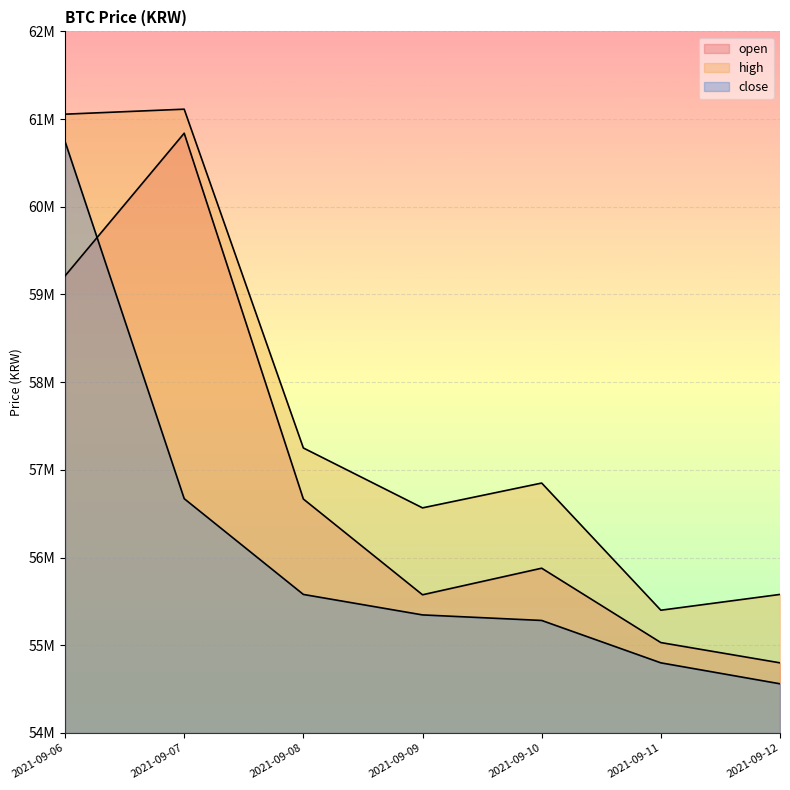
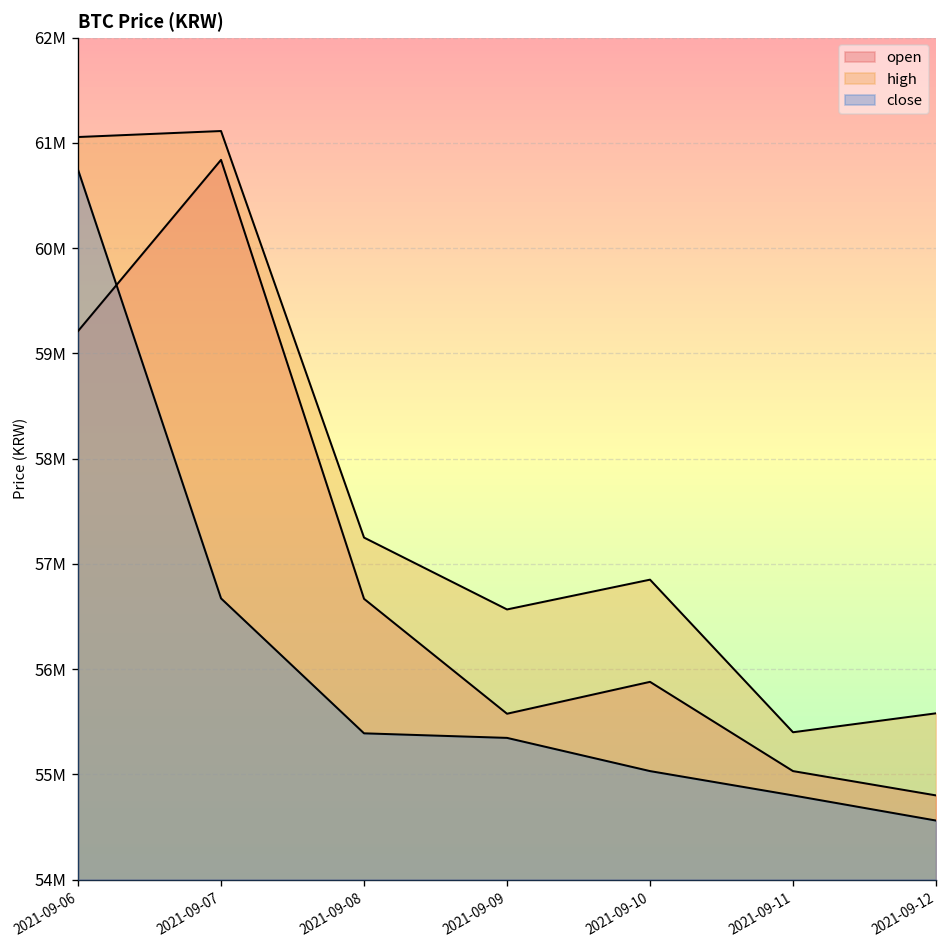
  {
    "close": {
      "2021-09-06": 60700000,
      "2021-09-07": 56700000,
-     "2021-09-08": 55600000,
+     "2021-09-08": 55400000,
      "2021-09-09": 55300000,
-     "2021-09-10": 55300000,
+     "2021-09-10": 55000000,
      "2021-09-11": 54800000,
      "2021-09-12": 54600000
    }
  }
